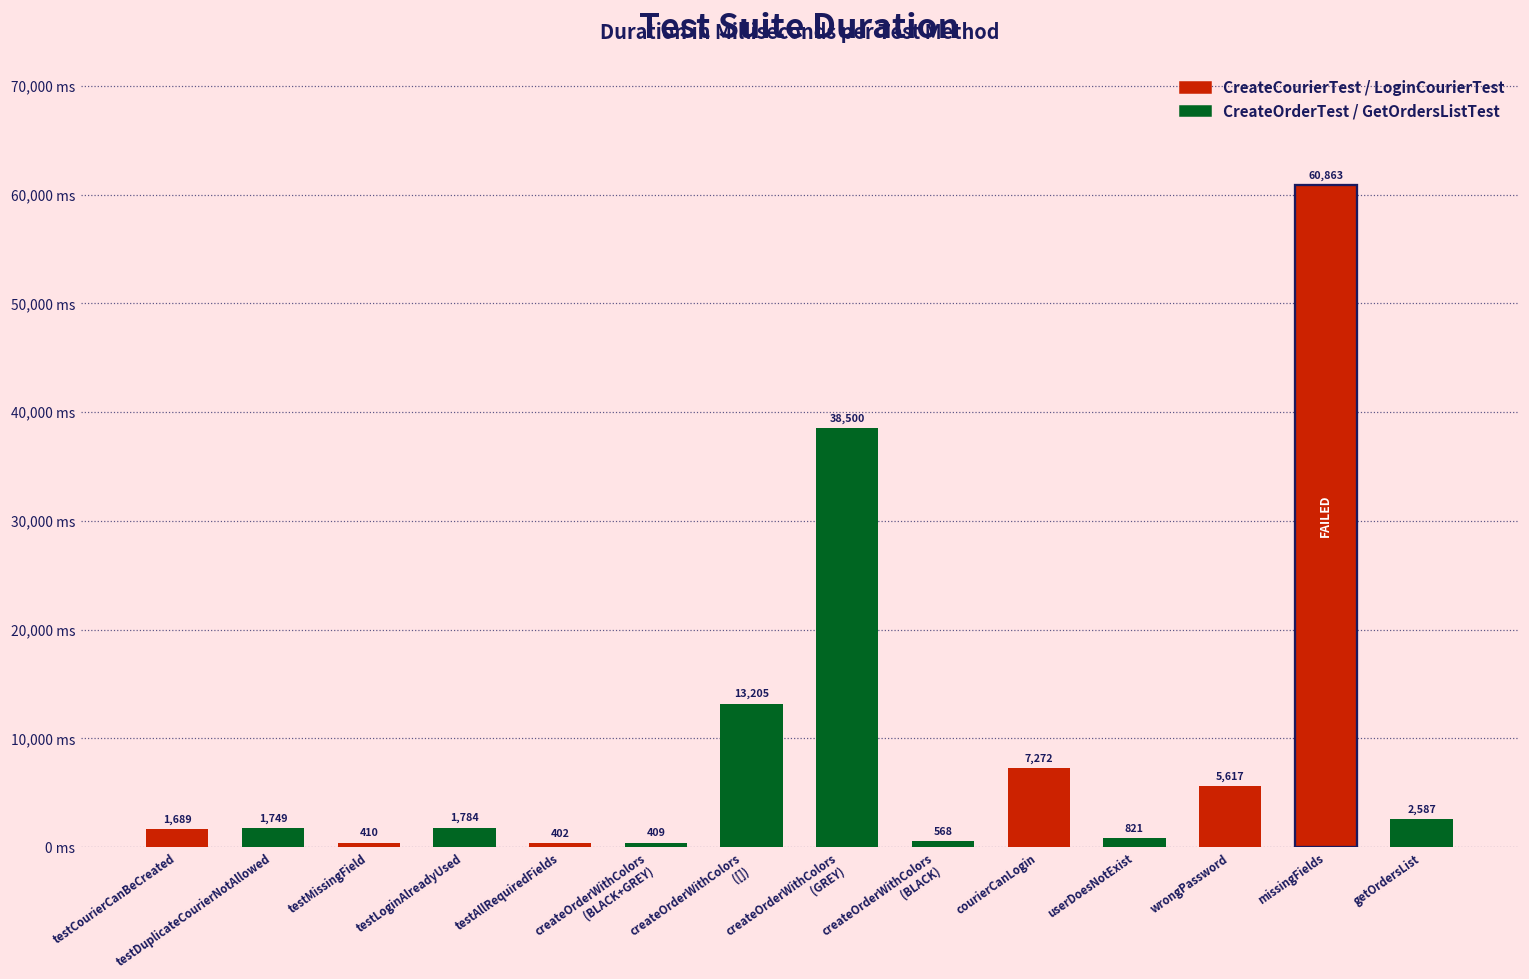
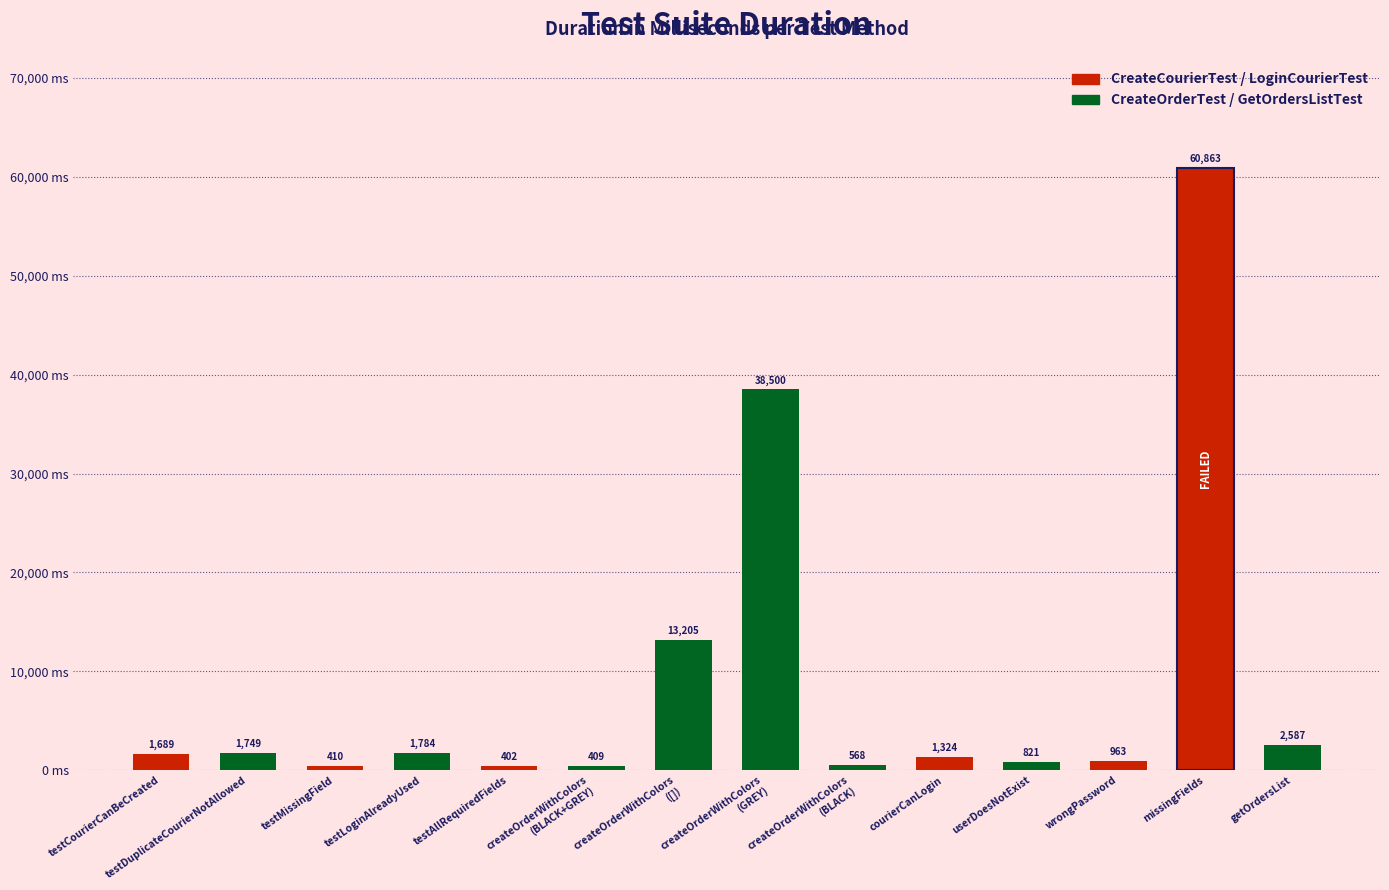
  {
    "testCourierCanBeCreated": "1,689",
    "testDuplicateCourierNotAllowed": "1,749",
    "testMissingField": "410",
    "testLoginAlreadyUsed": "1,784",
    "testAllRequiredFields": "402",
    "createOrderWithColors (BLACK+GREY)": "409",
    "createOrderWithColors ([])": "13,205",
    "createOrderWithColors (GREY)": "38,500",
    "createOrderWithColors (BLACK)": "568",
-   "courierCanLogin": "7,272",
+   "courierCanLogin": "1,324",
    "userDoesNotExist": "821",
-   "wrongPassword": "5,617",
+   "wrongPassword": "963",
    "missingFields": "60,863",
    "getOrdersList": "2,587"
  }
